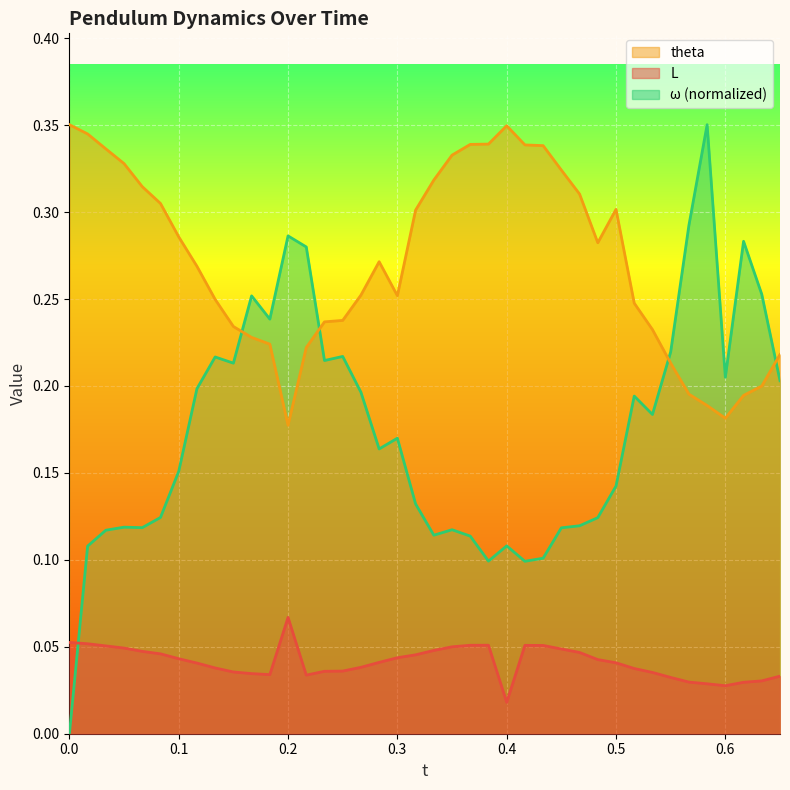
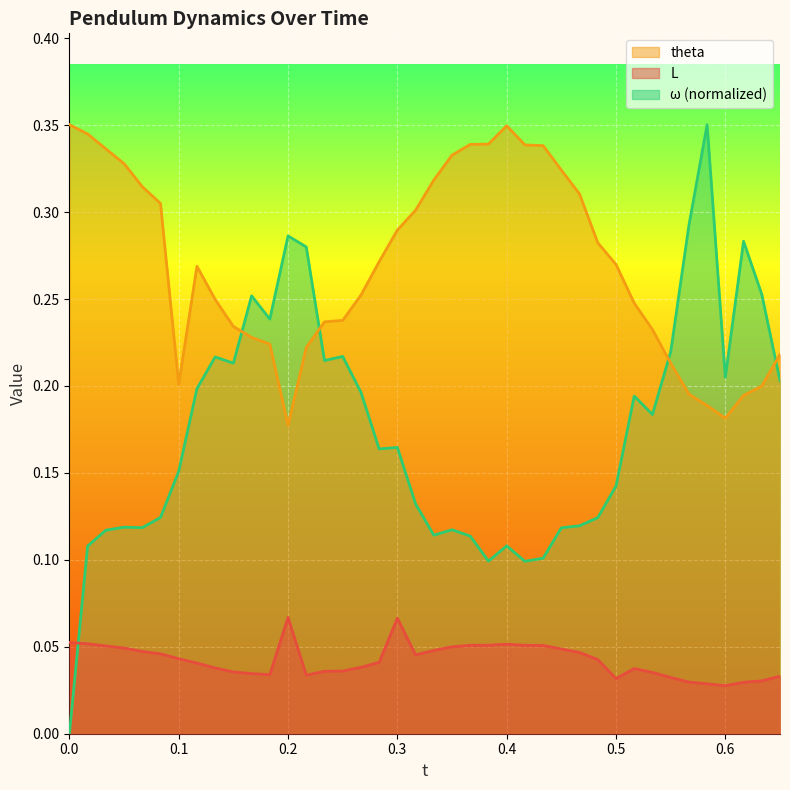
  {
    "theta": {
      "0.0": 0.350,
-     "0.1": 0.286,
+     "0.1": 0.201,
      "0.2": 0.177,
-     "0.3": 0.252,
+     "0.3": 0.290,
      "0.4": 0.350,
-     "0.5": 0.302,
+     "0.5": 0.270,
      "0.6": 0.181
    },
    "L": {
      "0.0": 0.053,
      "0.1": 0.043,
      "0.2": 0.067,
-     "0.3": 0.044,
-     "0.4": 0.018,
-     "0.5": 0.041,
+     "0.3": 0.066,
+     "0.4": 0.051,
+     "0.5": 0.032,
      "0.6": 0.028
    },
    "ω (normalized)": {
      "0.0": 0.000,
      "0.1": 0.151,
      "0.2": 0.286,
-     "0.3": 0.170,
+     "0.3": 0.165,
      "0.4": 0.108,
      "0.5": 0.142,
      "0.6": 0.205
    }
  }
